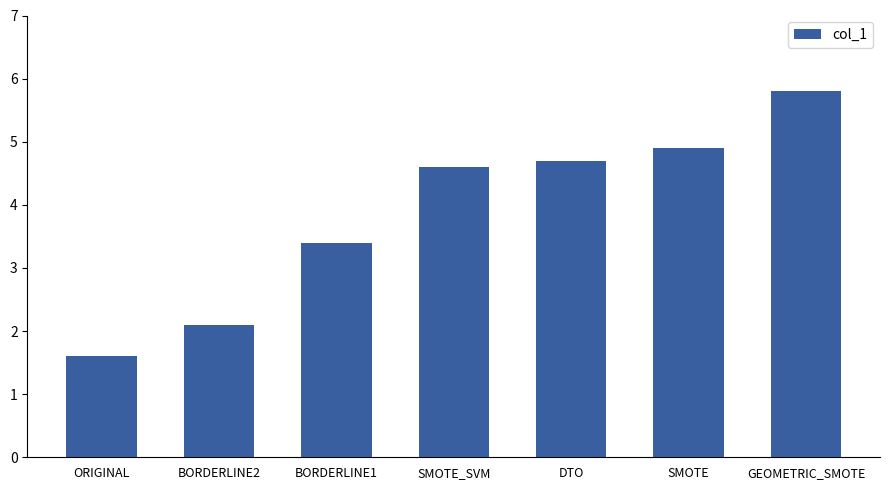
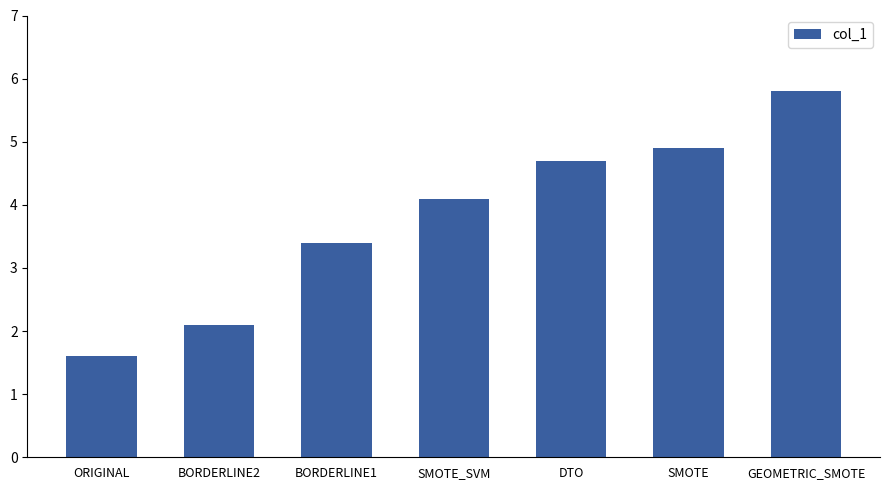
  {
    "ORIGINAL": 1.6,
    "BORDERLINE2": 2.1,
    "BORDERLINE1": 3.4,
-   "SMOTE_SVM": 4.6,
+   "SMOTE_SVM": 4.1,
    "DTO": 4.7,
    "SMOTE": 4.9,
    "GEOMETRIC_SMOTE": 5.8
  }
